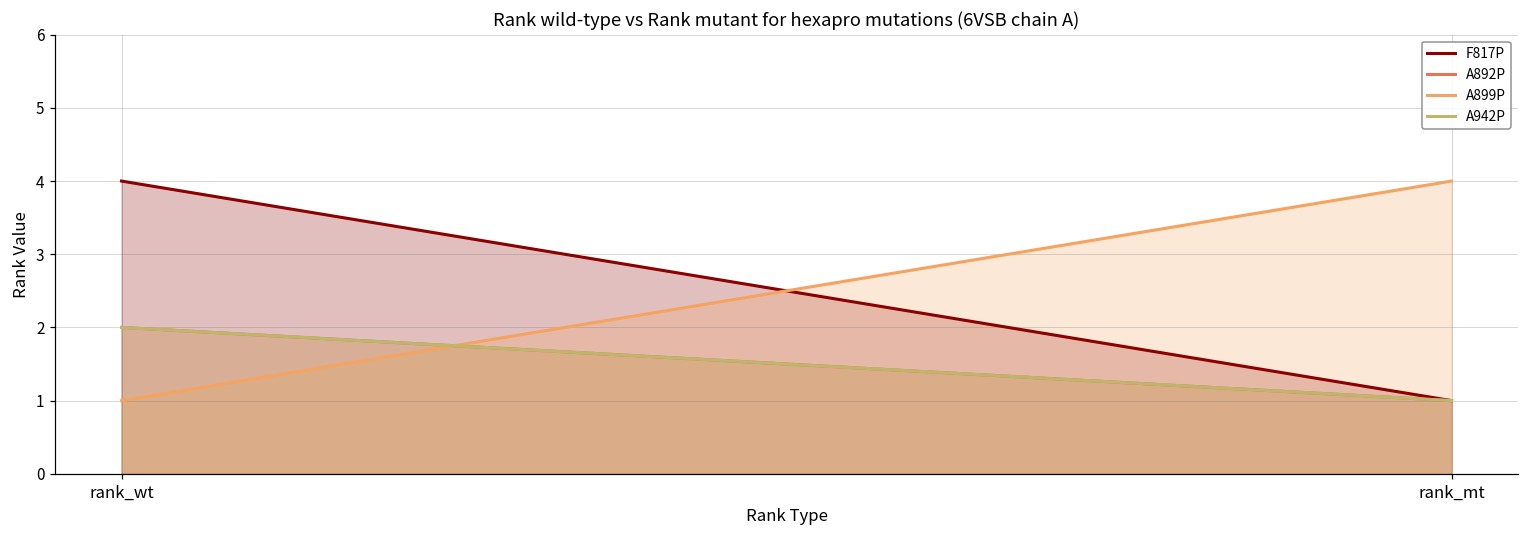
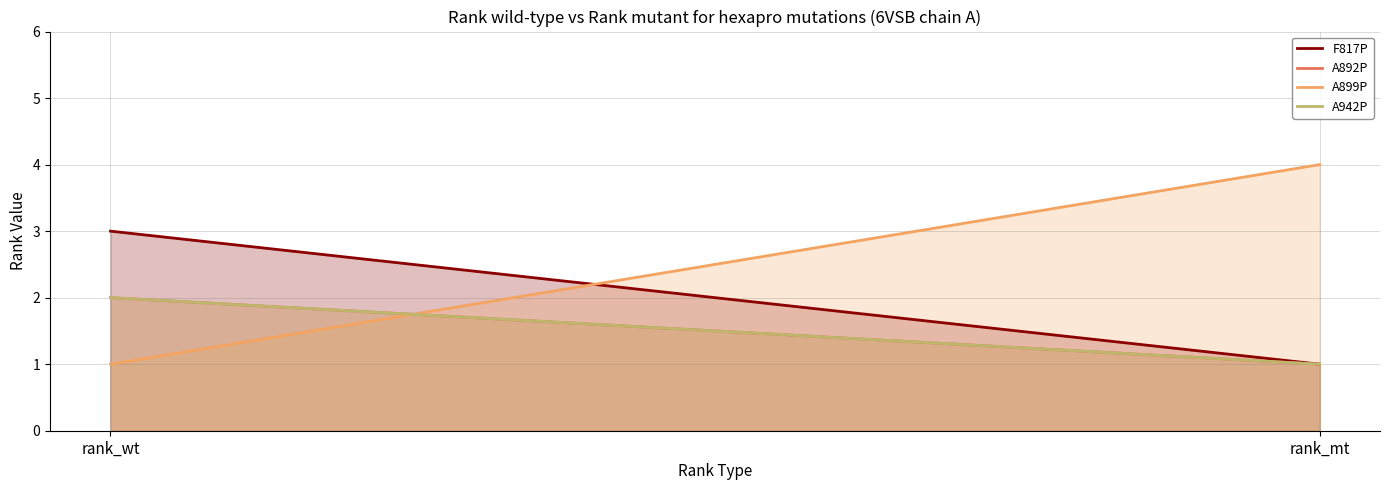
  {
    "F817P": {
-     "rank_wt": 4
+     "rank_wt": 3
    }
  }
